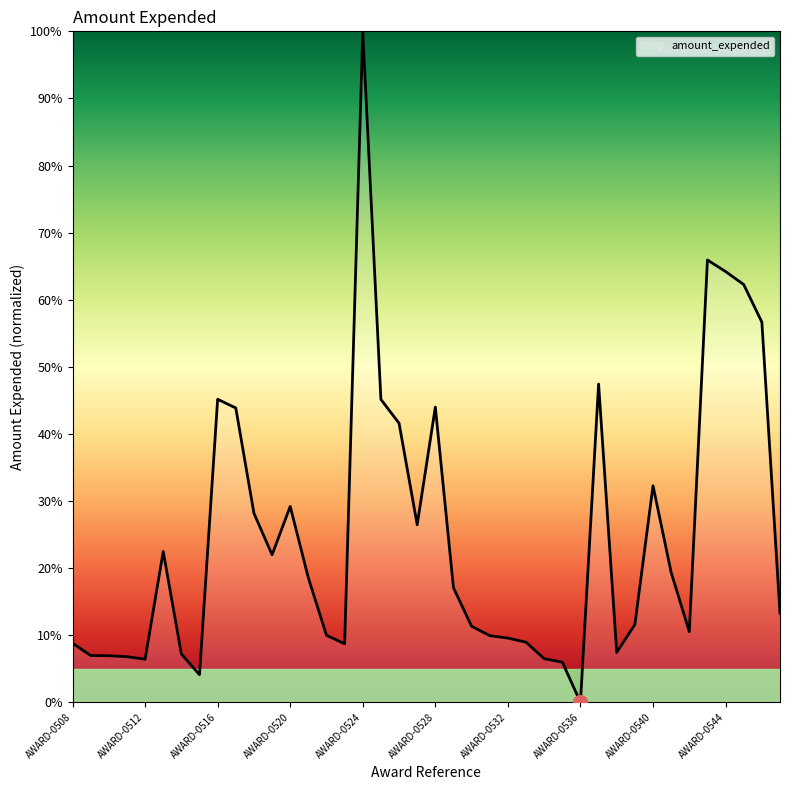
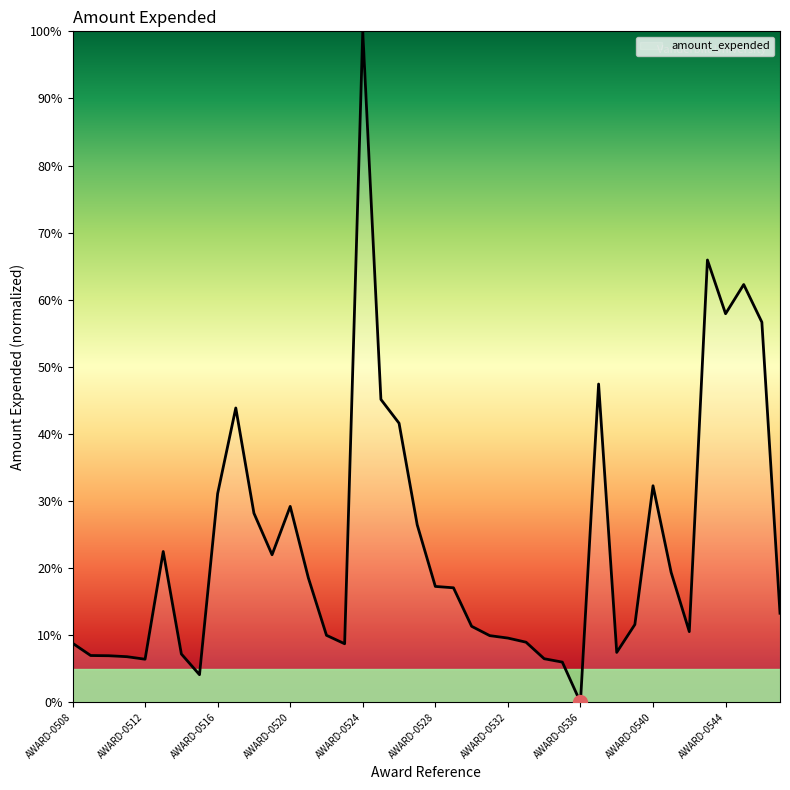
  {
    "amount_expended": {
      "AWARD-0508": "9%",
      "AWARD-0512": "6%",
-     "AWARD-0516": "45%",
+     "AWARD-0516": "31%",
      "AWARD-0520": "29%",
      "AWARD-0524": "100%",
-     "AWARD-0528": "44%",
+     "AWARD-0528": "17%",
      "AWARD-0532": "10%",
      "AWARD-0540": "32%",
-     "AWARD-0544": "64%"
+     "AWARD-0544": "58%"
    }
  }
